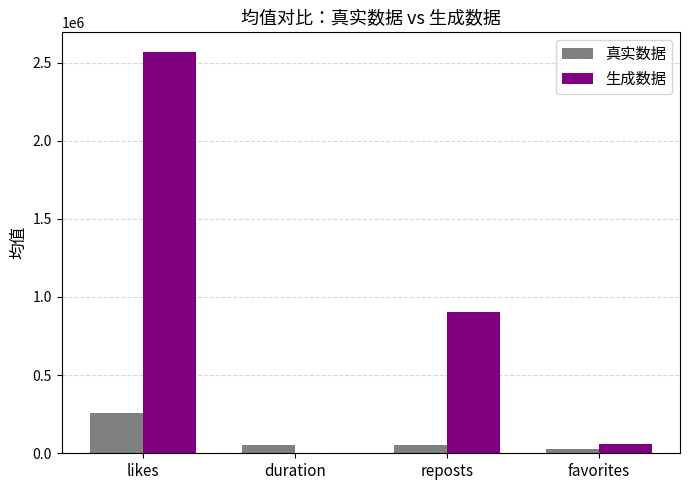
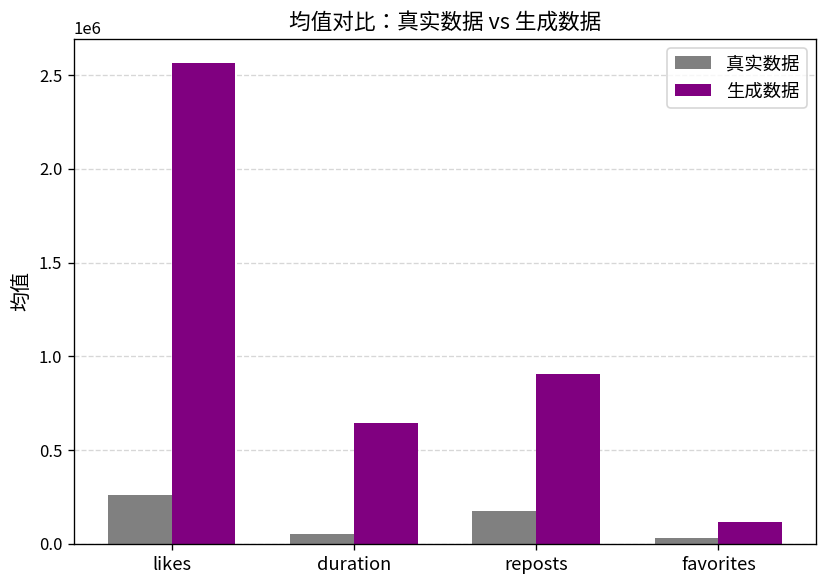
  {
    "真实数据": {
      "likes": 260000,
      "duration": 60000,
-     "reposts": 60000,
+     "reposts": 170000,
      "favorites": 30000
    },
    "生成数据": {
      "likes": 2560000,
-     "duration": 0,
+     "duration": 650000,
      "reposts": 900000,
-     "favorites": 60000
+     "favorites": 120000
    }
  }
